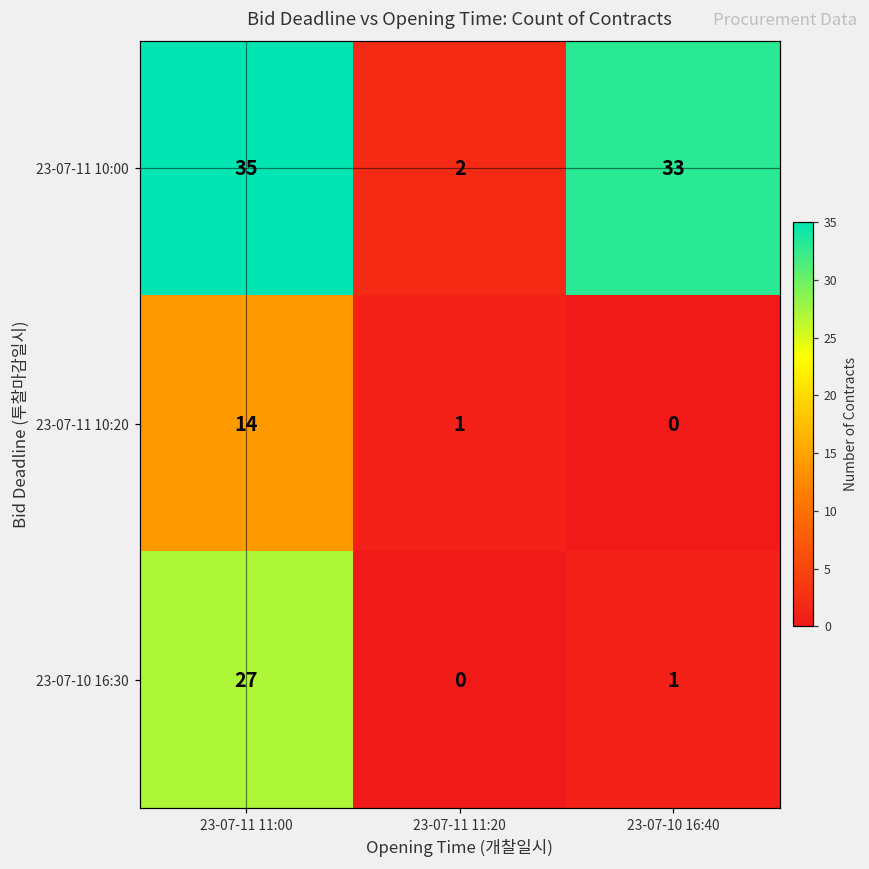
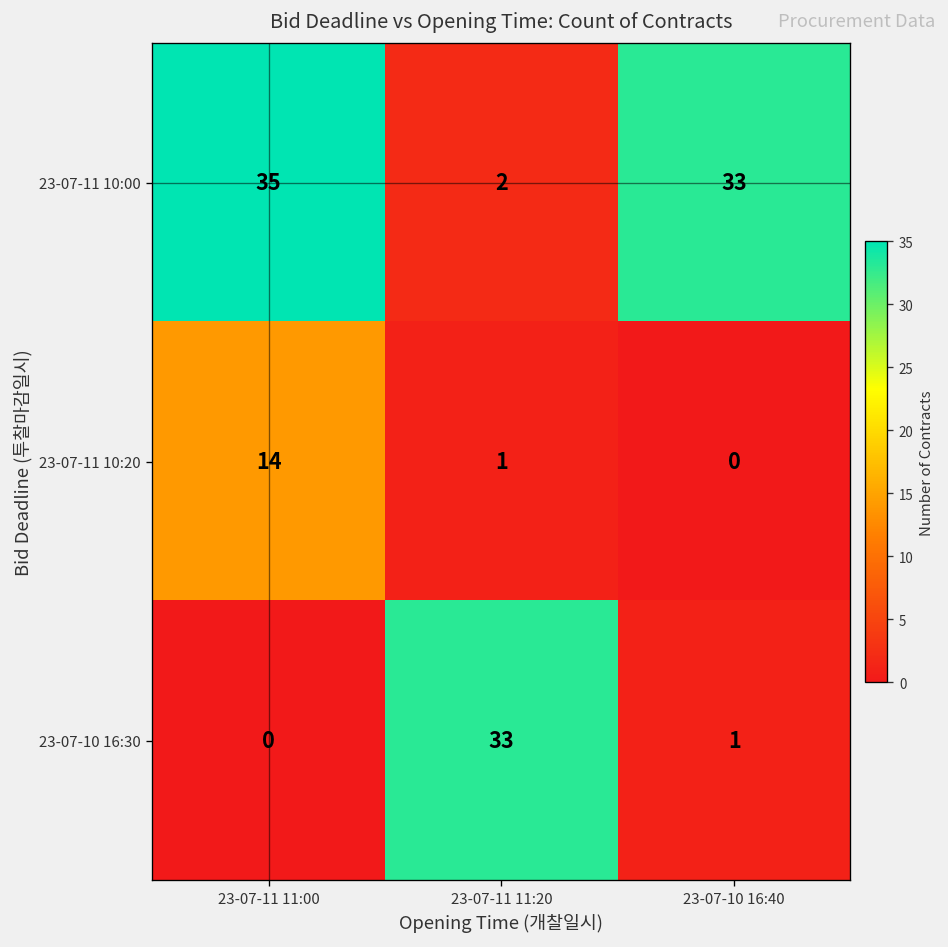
  {
    "23-07-11 10:00": {
      "23-07-11 11:00": 35,
      "23-07-11 11:20": 2,
      "23-07-10 16:40": 33
    },
    "23-07-11 10:20": {
      "23-07-11 11:00": 14,
      "23-07-11 11:20": 1,
      "23-07-10 16:40": 0
    },
    "23-07-10 16:30": {
-     "23-07-11 11:00": 27,
-     "23-07-11 11:20": 0,
+     "23-07-11 11:00": 0,
+     "23-07-11 11:20": 33,
      "23-07-10 16:40": 1
    }
  }
